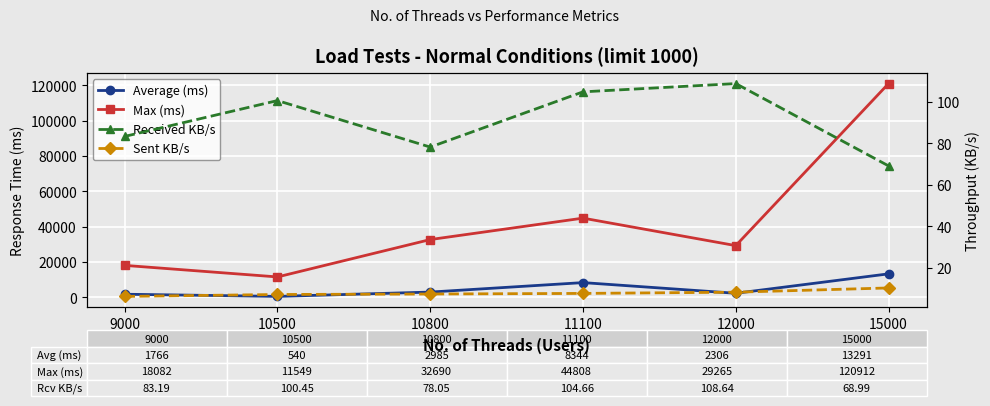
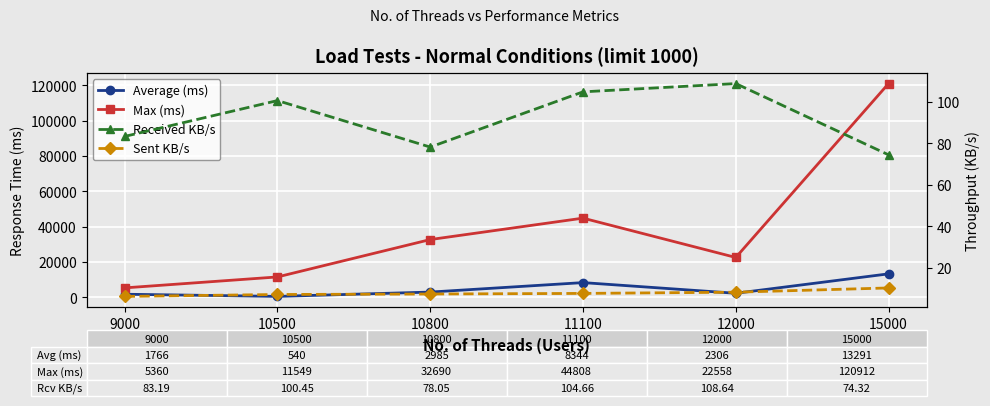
  {
    "Max (ms)": {
-     "9000": 18082,
-     "12000": 29265
+     "9000": 5360,
+     "12000": 22558
    },
    "Received KB/s": {
-     "15000": 68.99
+     "15000": 74.32
    }
  }
